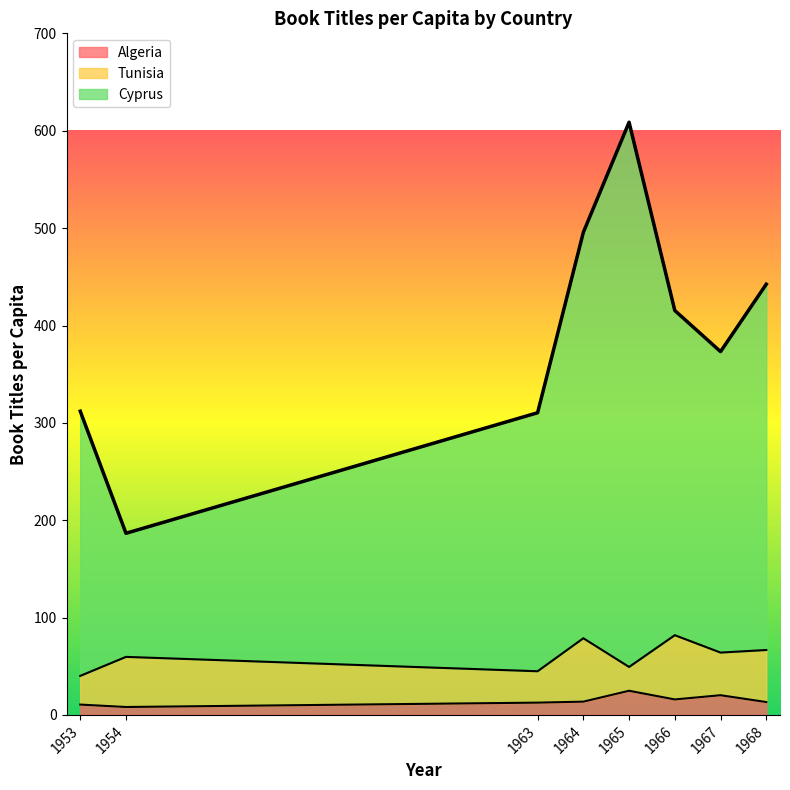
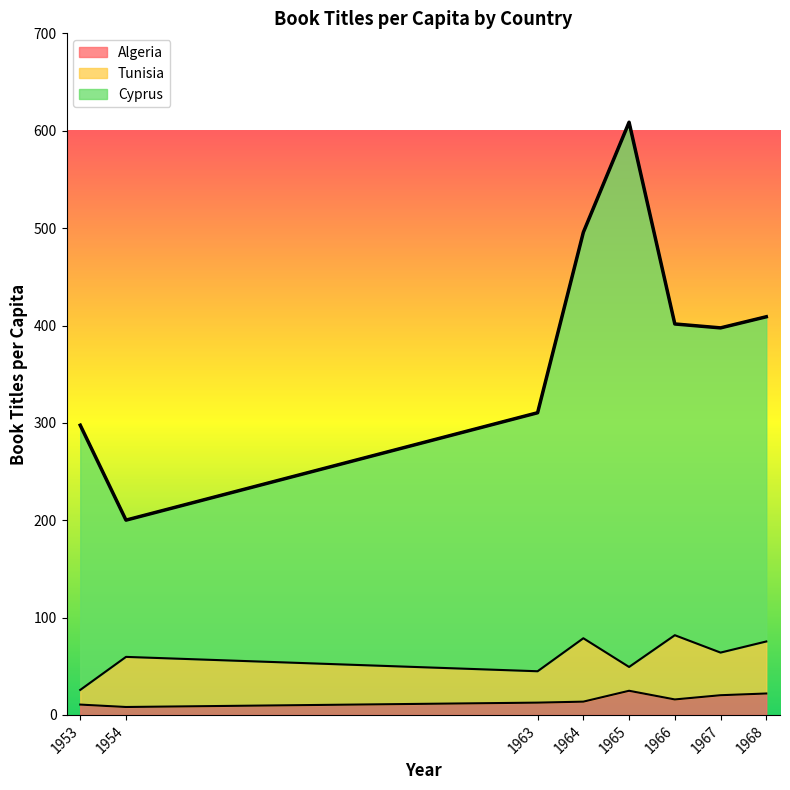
  {
    "Algeria": {
      "1953": 10,
      "1954": 10,
      "1963": 10,
      "1964": 10,
      "1965": 20,
      "1966": 20,
      "1967": 20,
-     "1968": 10
+     "1968": 20
    },
    "Tunisia": {
-     "1953": 30,
+     "1953": 20,
      "1954": 50,
      "1963": 30,
      "1964": 70,
      "1965": 20,
      "1966": 70,
      "1967": 40,
      "1968": 50
    },
    "Cyprus": {
      "1953": 270,
-     "1954": 130,
+     "1954": 140,
      "1963": 270,
      "1964": 420,
      "1965": 560,
-     "1966": 330,
-     "1967": 310,
-     "1968": 380
+     "1966": 320,
+     "1967": 330,
+     "1968": 330
    }
  }
